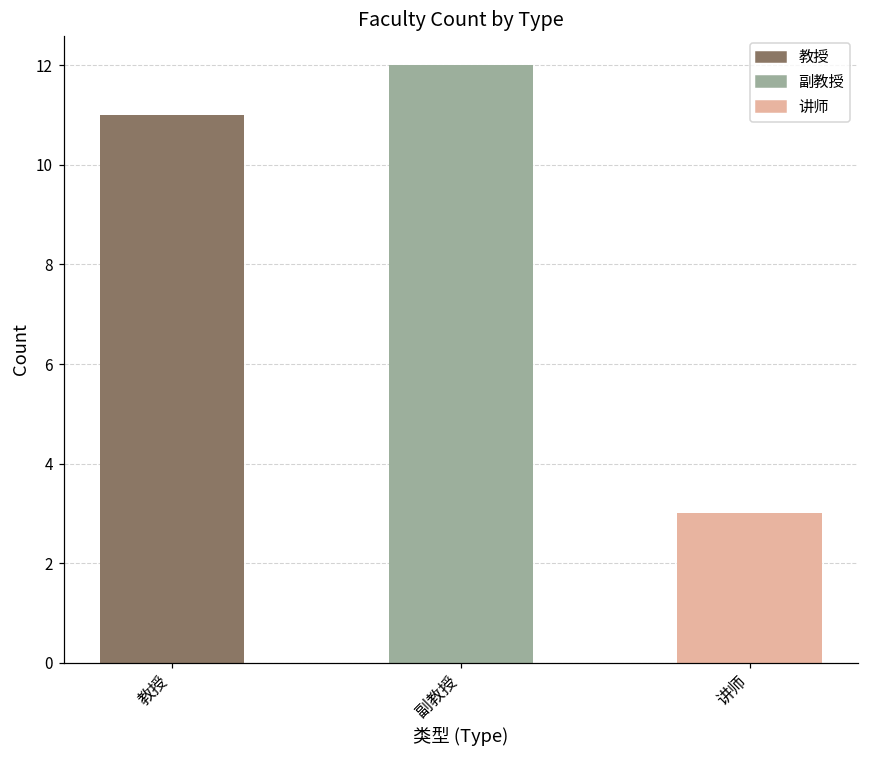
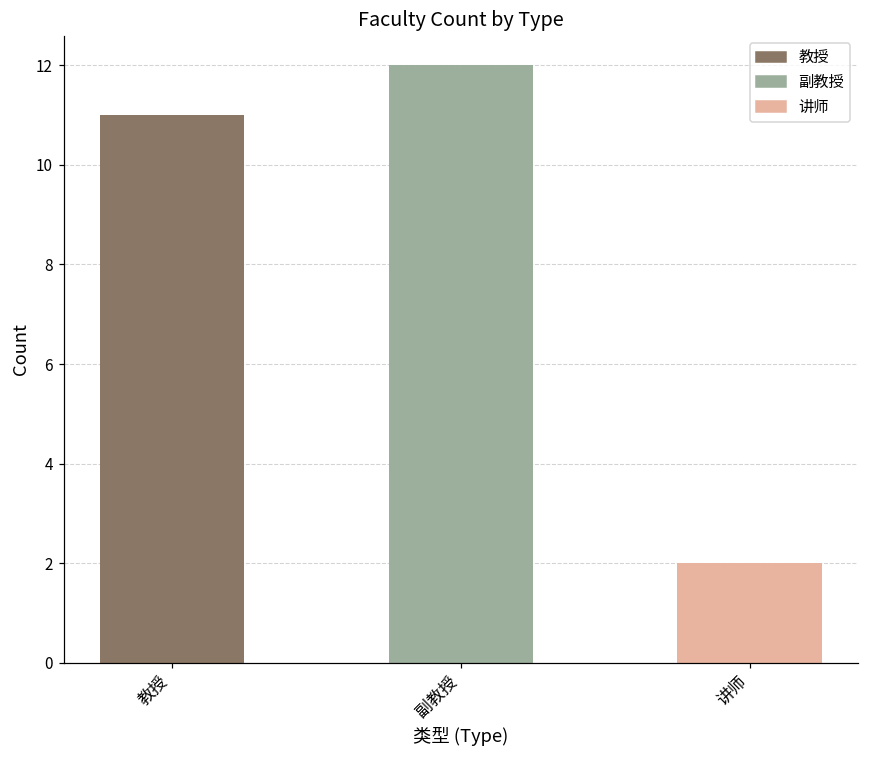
  {
    "教授": 11,
    "副教授": 12,
-   "讲师": 3
+   "讲师": 2
  }
